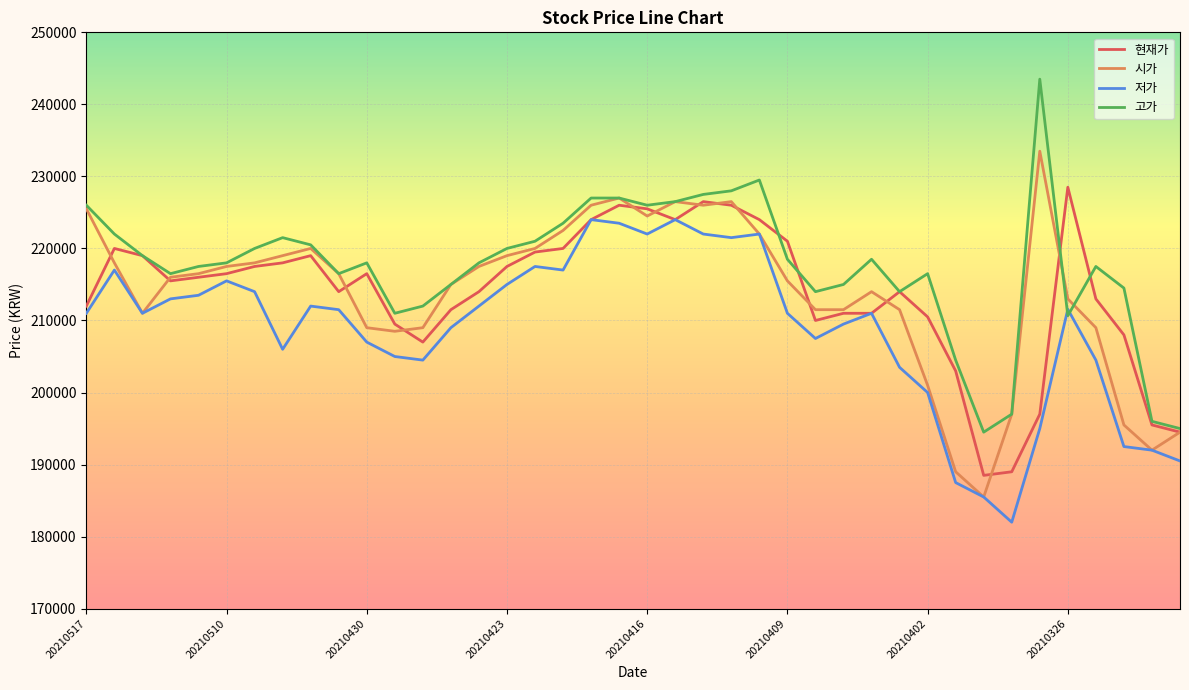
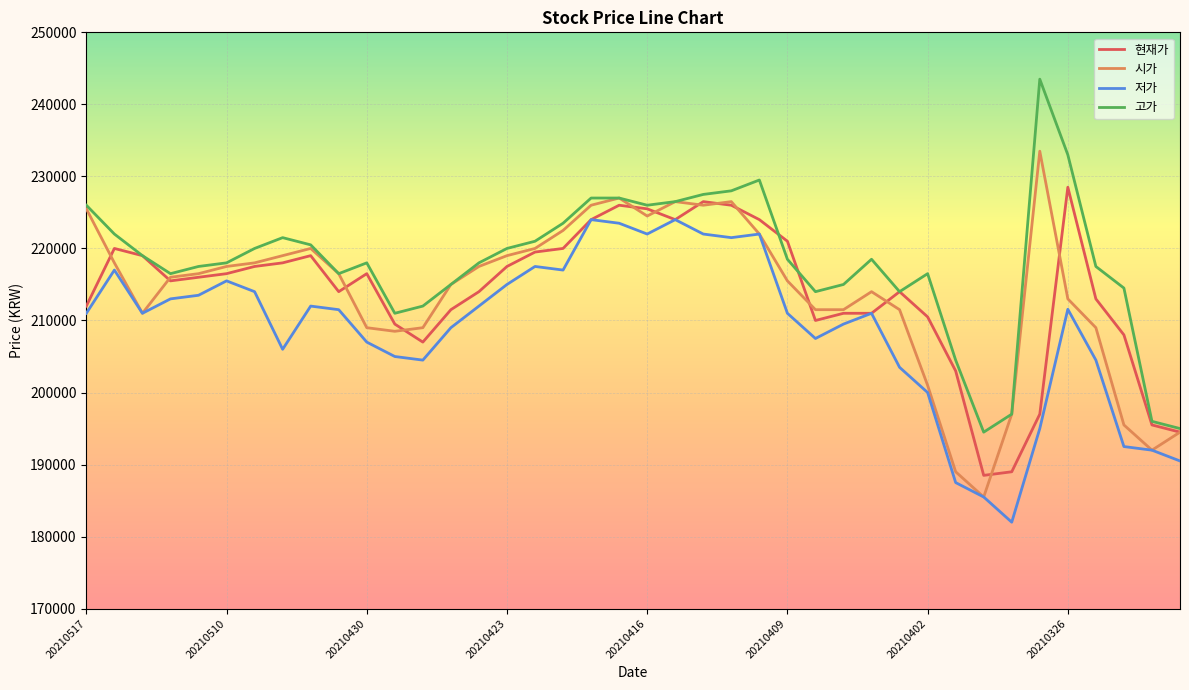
  {
    "저가": {
      "20210517": 211000,
      "20210510": 216000,
      "20210430": 207000,
      "20210423": 215000,
      "20210416": 222000,
      "20210409": 211000,
      "20210402": 200000,
      "20210326": 212000
    },
    "고가": {
      "20210517": 226000,
      "20210510": 218000,
      "20210430": 218000,
      "20210423": 220000,
      "20210416": 226000,
      "20210409": 218000,
      "20210402": 217000,
-     "20210326": 211000
+     "20210326": 233000
    }
  }
